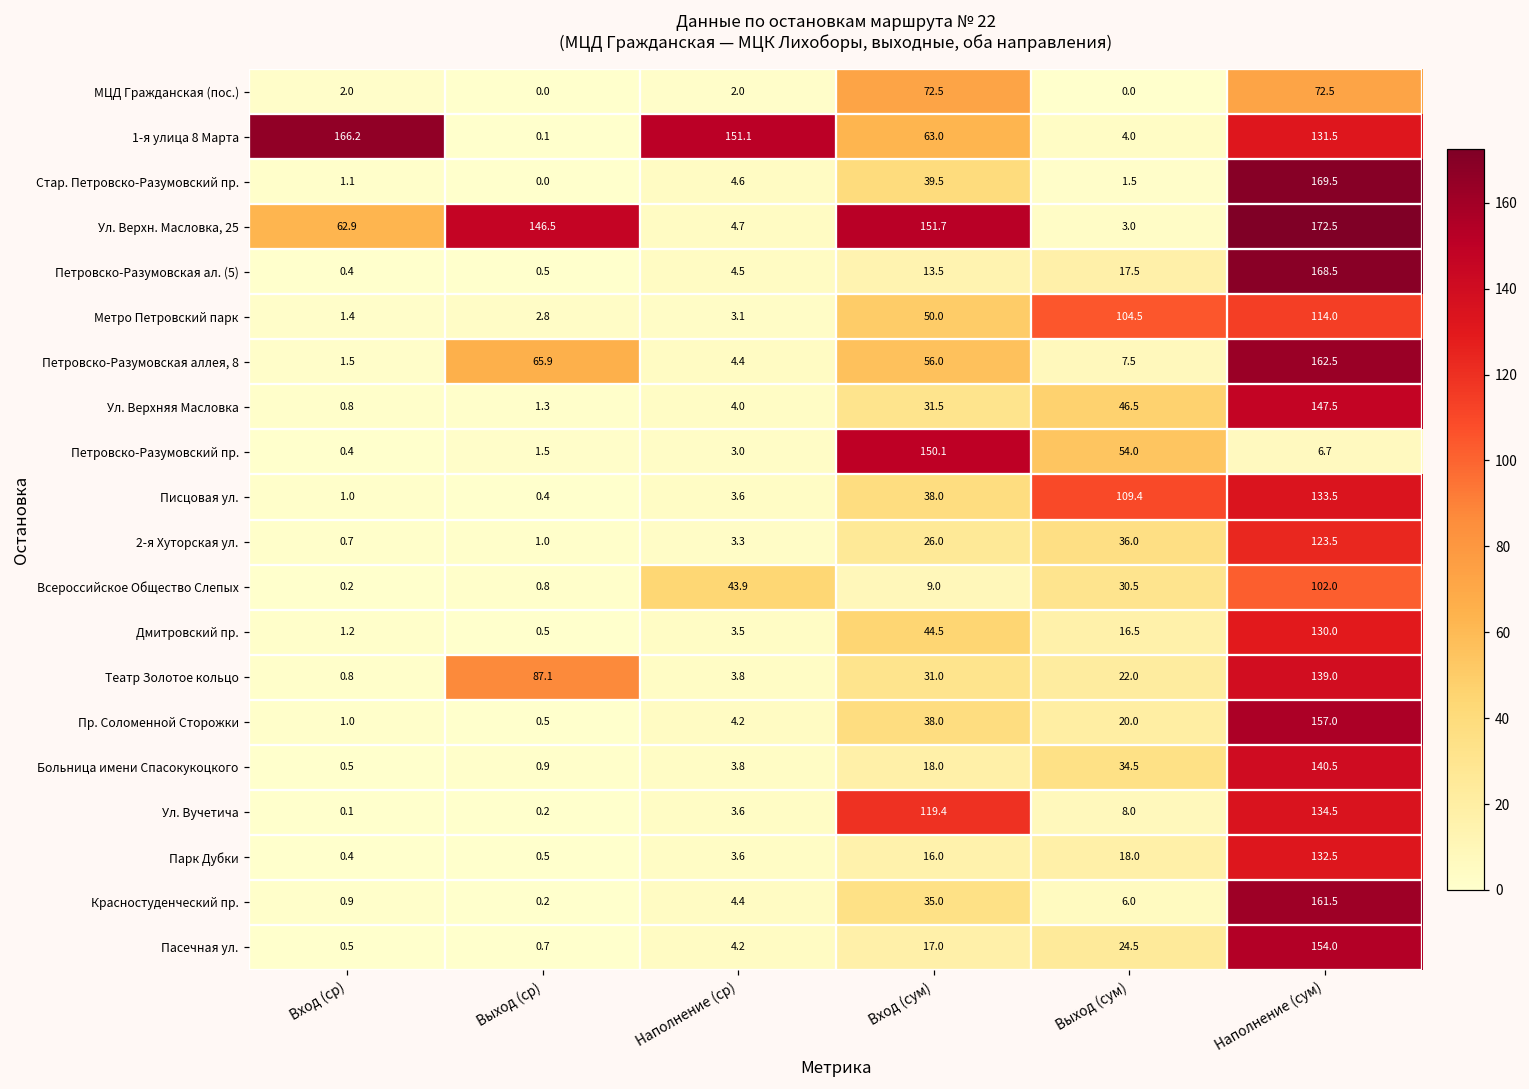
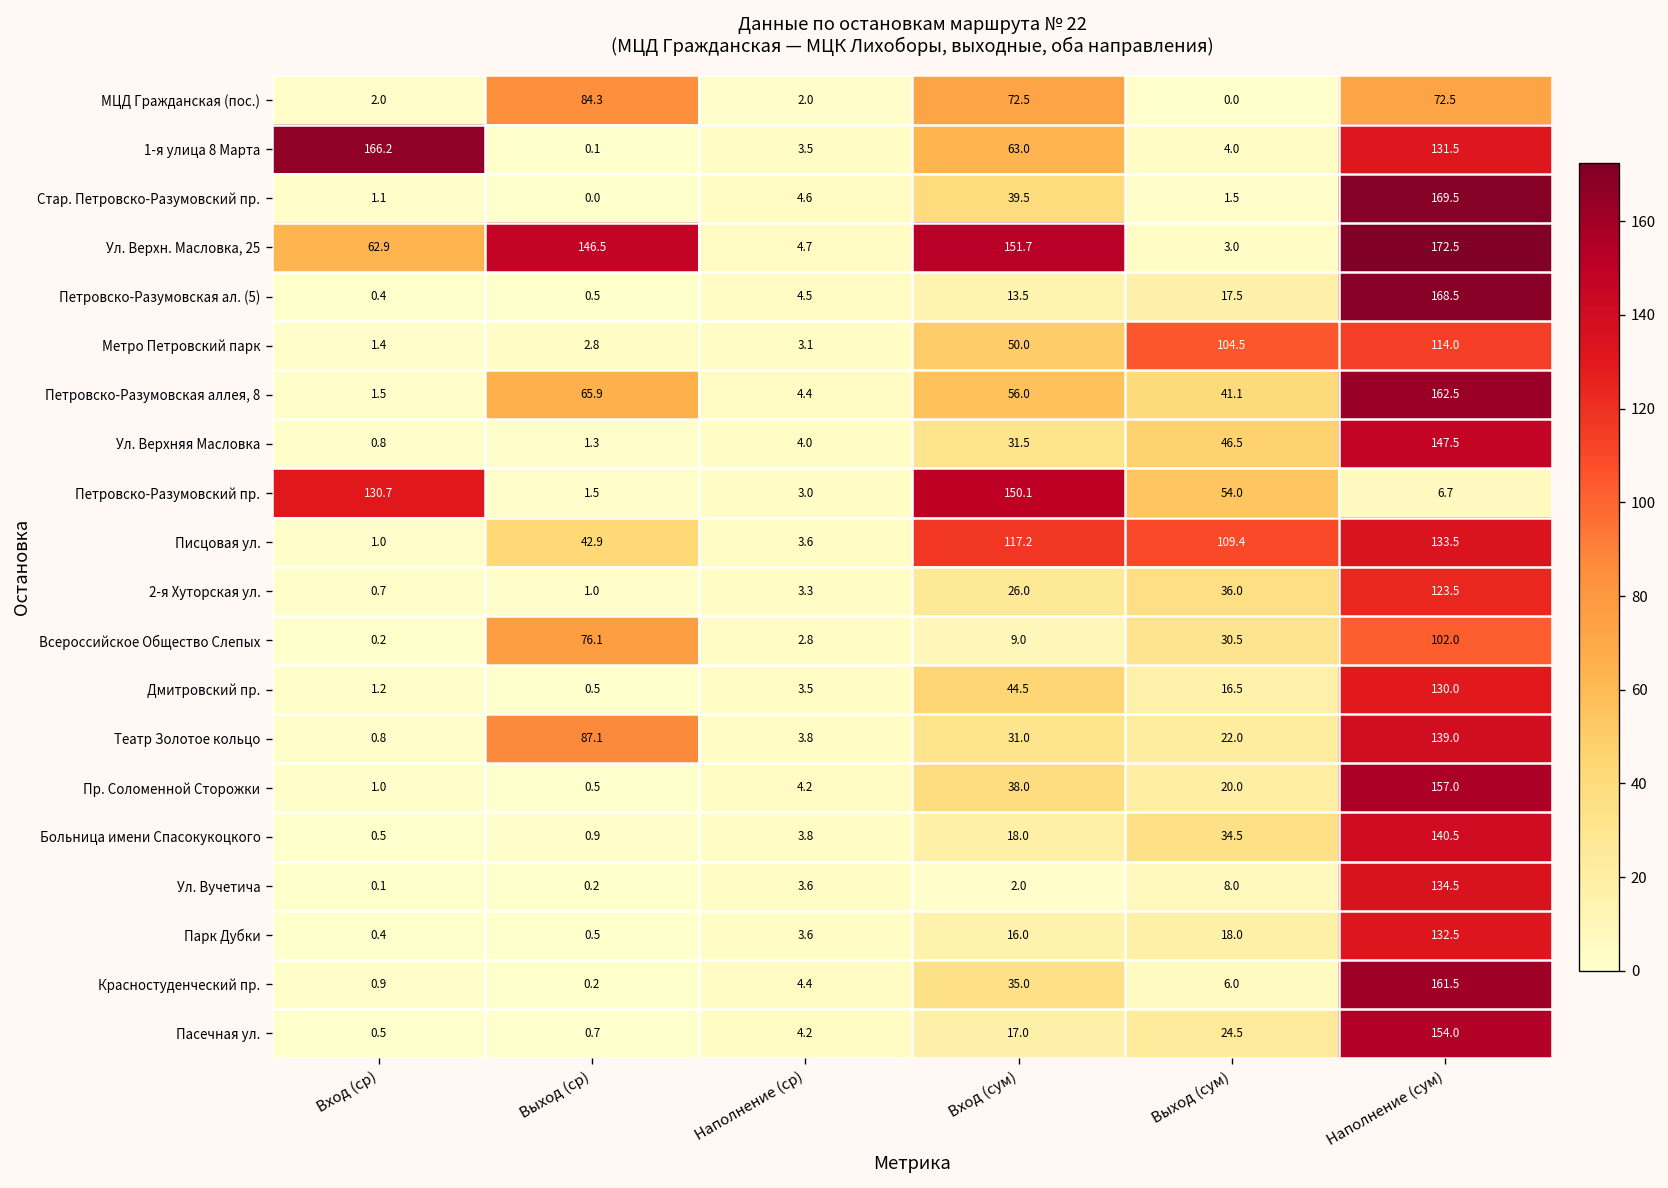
  {
    "МЦД Гражданская (пос.)": {
      "Вход (ср)": 2.0,
-     "Выход (ср)": 0.0,
+     "Выход (ср)": 84.3,
      "Наполнение (ср)": 2.0,
      "Вход (сум)": 72.5,
      "Выход (сум)": 0.0,
      "Наполнение (сум)": 72.5
    },
    "1-я улица 8 Марта": {
      "Вход (ср)": 166.2,
      "Выход (ср)": 0.1,
-     "Наполнение (ср)": 151.1,
+     "Наполнение (ср)": 3.5,
      "Вход (сум)": 63.0,
      "Выход (сум)": 4.0,
      "Наполнение (сум)": 131.5
    },
    "Стар. Петровско-Разумовский пр.": {
      "Вход (ср)": 1.1,
      "Выход (ср)": 0.0,
      "Наполнение (ср)": 4.6,
      "Вход (сум)": 39.5,
      "Выход (сум)": 1.5,
      "Наполнение (сум)": 169.5
    },
    "Ул. Верхн. Масловка, 25": {
      "Вход (ср)": 62.9,
      "Выход (ср)": 146.5,
      "Наполнение (ср)": 4.7,
      "Вход (сум)": 151.7,
      "Выход (сум)": 3.0,
      "Наполнение (сум)": 172.5
    },
    "Петровско-Разумовская ал. (5)": {
      "Вход (ср)": 0.4,
      "Выход (ср)": 0.5,
      "Наполнение (ср)": 4.5,
      "Вход (сум)": 13.5,
      "Выход (сум)": 17.5,
      "Наполнение (сум)": 168.5
    },
    "Метро Петровский парк": {
      "Вход (ср)": 1.4,
      "Выход (ср)": 2.8,
      "Наполнение (ср)": 3.1,
      "Вход (сум)": 50.0,
      "Выход (сум)": 104.5,
      "Наполнение (сум)": 114.0
    },
    "Петровско-Разумовская аллея, 8": {
      "Вход (ср)": 1.5,
      "Выход (ср)": 65.9,
      "Наполнение (ср)": 4.4,
      "Вход (сум)": 56.0,
-     "Выход (сум)": 7.5,
+     "Выход (сум)": 41.1,
      "Наполнение (сум)": 162.5
    },
    "Ул. Верхняя Масловка": {
      "Вход (ср)": 0.8,
      "Выход (ср)": 1.3,
      "Наполнение (ср)": 4.0,
      "Вход (сум)": 31.5,
      "Выход (сум)": 46.5,
      "Наполнение (сум)": 147.5
    },
    "Петровско-Разумовский пр.": {
-     "Вход (ср)": 0.4,
+     "Вход (ср)": 130.7,
      "Выход (ср)": 1.5,
      "Наполнение (ср)": 3.0,
      "Вход (сум)": 150.1,
      "Выход (сум)": 54.0,
      "Наполнение (сум)": 6.7
    },
    "Писцовая ул.": {
      "Вход (ср)": 1.0,
-     "Выход (ср)": 0.4,
+     "Выход (ср)": 42.9,
      "Наполнение (ср)": 3.6,
-     "Вход (сум)": 38.0,
+     "Вход (сум)": 117.2,
      "Выход (сум)": 109.4,
      "Наполнение (сум)": 133.5
    },
    "2-я Хуторская ул.": {
      "Вход (ср)": 0.7,
      "Выход (ср)": 1.0,
      "Наполнение (ср)": 3.3,
      "Вход (сум)": 26.0,
      "Выход (сум)": 36.0,
      "Наполнение (сум)": 123.5
    },
    "Всероссийское Общество Слепых": {
      "Вход (ср)": 0.2,
-     "Выход (ср)": 0.8,
-     "Наполнение (ср)": 43.9,
+     "Выход (ср)": 76.1,
+     "Наполнение (ср)": 2.8,
      "Вход (сум)": 9.0,
      "Выход (сум)": 30.5,
      "Наполнение (сум)": 102.0
    },
    "Дмитровский пр.": {
      "Вход (ср)": 1.2,
      "Выход (ср)": 0.5,
      "Наполнение (ср)": 3.5,
      "Вход (сум)": 44.5,
      "Выход (сум)": 16.5,
      "Наполнение (сум)": 130.0
    },
    "Театр Золотое кольцо": {
      "Вход (ср)": 0.8,
      "Выход (ср)": 87.1,
      "Наполнение (ср)": 3.8,
      "Вход (сум)": 31.0,
      "Выход (сум)": 22.0,
      "Наполнение (сум)": 139.0
    },
    "Пр. Соломенной Сторожки": {
      "Вход (ср)": 1.0,
      "Выход (ср)": 0.5,
      "Наполнение (ср)": 4.2,
      "Вход (сум)": 38.0,
      "Выход (сум)": 20.0,
      "Наполнение (сум)": 157.0
    },
    "Больница имени Спасокукоцкого": {
      "Вход (ср)": 0.5,
      "Выход (ср)": 0.9,
      "Наполнение (ср)": 3.8,
      "Вход (сум)": 18.0,
      "Выход (сум)": 34.5,
      "Наполнение (сум)": 140.5
    },
    "Ул. Вучетича": {
      "Вход (ср)": 0.1,
      "Выход (ср)": 0.2,
      "Наполнение (ср)": 3.6,
-     "Вход (сум)": 119.4,
+     "Вход (сум)": 2.0,
      "Выход (сум)": 8.0,
      "Наполнение (сум)": 134.5
    },
    "Парк Дубки": {
      "Вход (ср)": 0.4,
      "Выход (ср)": 0.5,
      "Наполнение (ср)": 3.6,
      "Вход (сум)": 16.0,
      "Выход (сум)": 18.0,
      "Наполнение (сум)": 132.5
    },
    "Красностуденческий пр.": {
      "Вход (ср)": 0.9,
      "Выход (ср)": 0.2,
      "Наполнение (ср)": 4.4,
      "Вход (сум)": 35.0,
      "Выход (сум)": 6.0,
      "Наполнение (сум)": 161.5
    },
    "Пасечная ул.": {
      "Вход (ср)": 0.5,
      "Выход (ср)": 0.7,
      "Наполнение (ср)": 4.2,
      "Вход (сум)": 17.0,
      "Выход (сум)": 24.5,
      "Наполнение (сум)": 154.0
    }
  }
